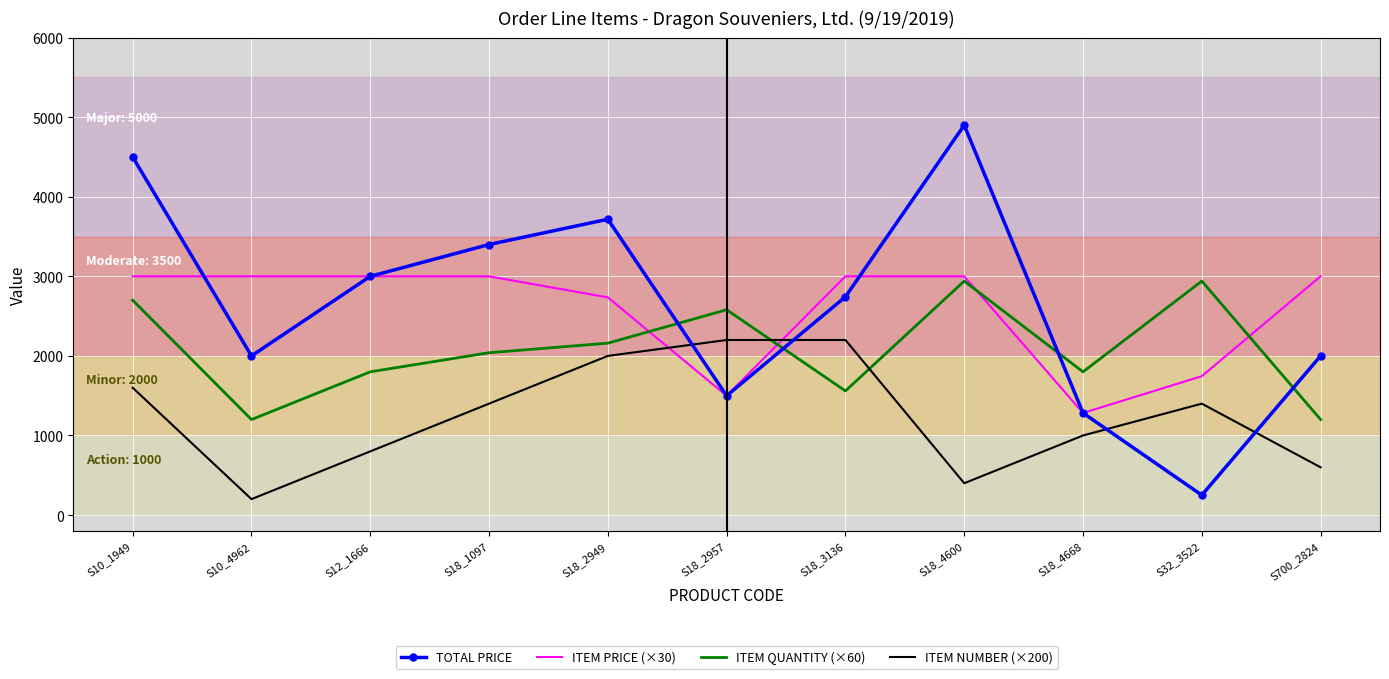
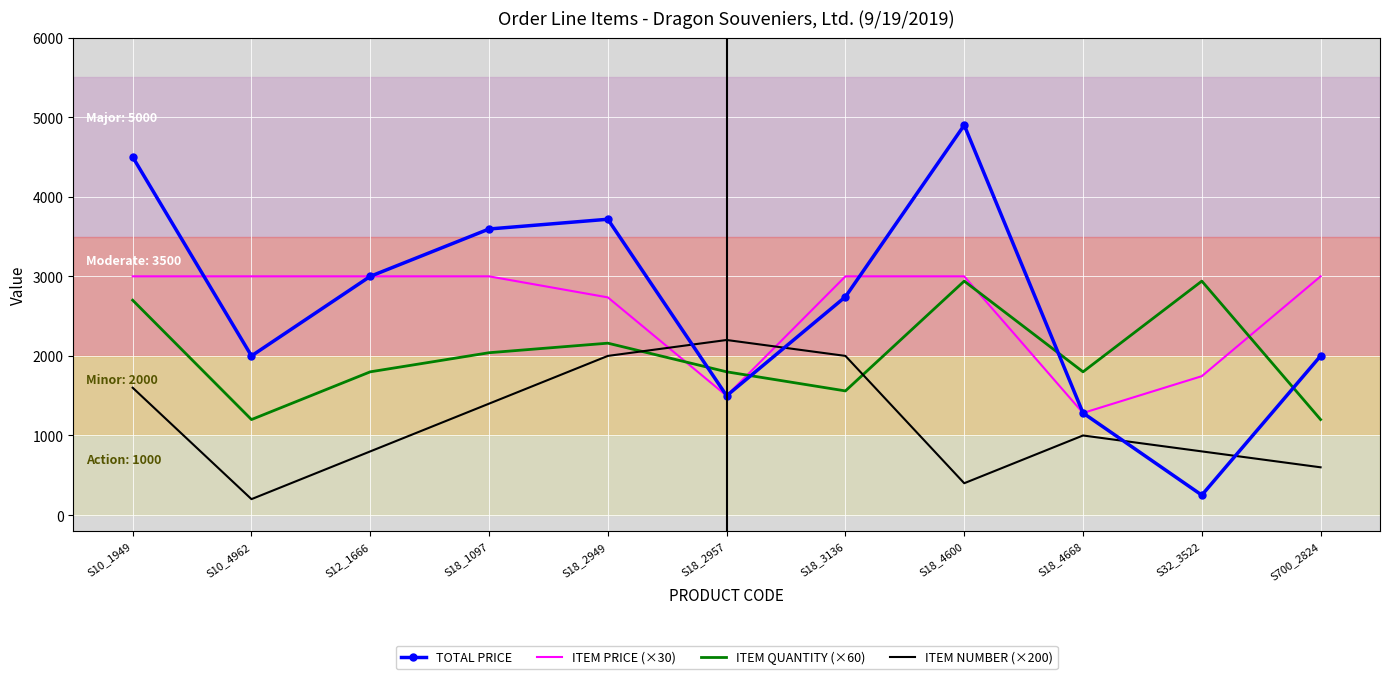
  {
    "TOTAL PRICE": {
      "S10_1949": 4500,
      "S10_4962": 2000,
-     "S18_1097": 3400,
+     "S18_1097": 3600,
      "S18_2949": 3700,
      "S18_3136": 2700,
      "S18_4600": 4900,
      "S32_3522": 300,
      "S700_2824": 2000
    },
    "ITEM PRICE (×30)": {
      "S10_4962": 3000,
      "S18_1097": 3000,
      "S18_2949": 2700,
      "S18_3136": 3000,
      "S18_4600": 3000,
      "S32_3522": 1700,
      "S700_2824": 3000
    },
    "ITEM QUANTITY (×60)": {
      "S10_1949": 2700,
      "S10_4962": 1200,
      "S12_1666": 1800,
      "S18_1097": 2000,
      "S18_2949": 2200,
-     "S18_2957": 2600,
+     "S18_2957": 1800,
      "S18_3136": 1600,
      "S18_4600": 2900,
      "S18_4668": 1800,
      "S32_3522": 2900,
      "S700_2824": 1200
    },
    "ITEM NUMBER (×200)": {
      "S10_4962": 200,
      "S12_1666": 800,
      "S18_1097": 1400,
      "S18_2949": 2000,
      "S18_2957": 2200,
-     "S18_3136": 2200,
+     "S18_3136": 2000,
      "S18_4600": 400,
      "S18_4668": 1000,
-     "S32_3522": 1400,
+     "S32_3522": 800,
      "S700_2824": 600
    }
  }
